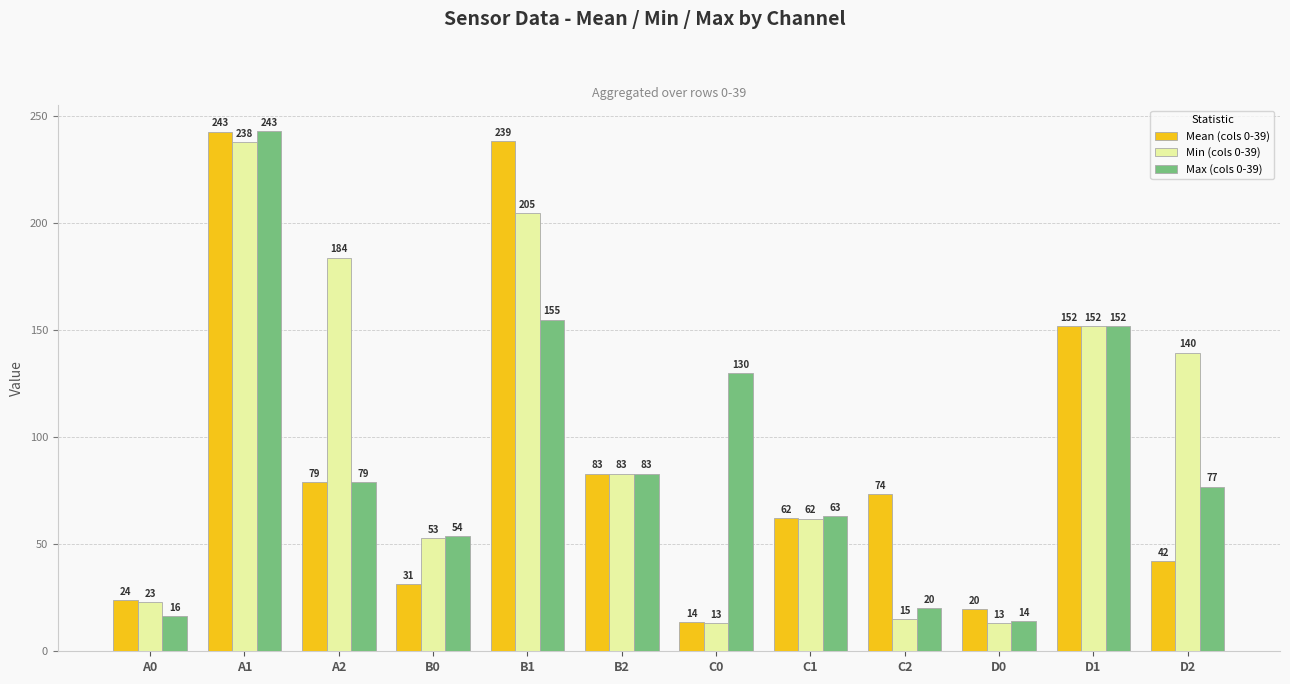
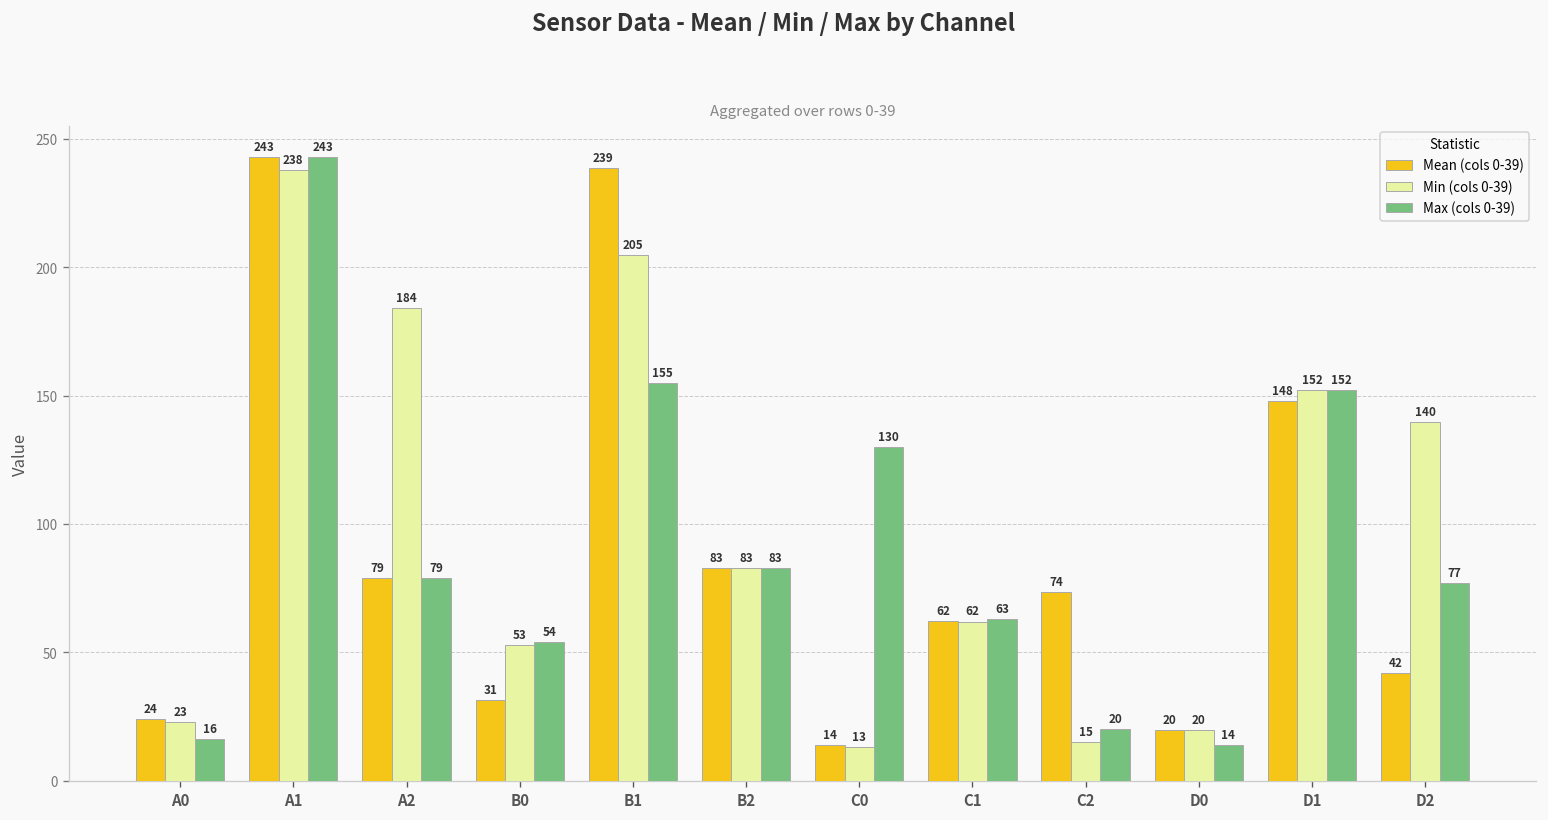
  {
    "Mean (cols 0-39)": {
      "A0": 24,
      "A1": 243,
      "A2": 79,
      "B0": 31,
      "B1": 239,
      "B2": 83,
      "C0": 14,
      "C1": 62,
      "C2": 74,
      "D0": 20,
-     "D1": 152,
+     "D1": 148,
      "D2": 42
    },
    "Min (cols 0-39)": {
      "A0": 23,
      "A1": 238,
      "A2": 184,
      "B0": 53,
      "B1": 205,
      "B2": 83,
      "C0": 13,
      "C1": 62,
      "C2": 15,
-     "D0": 13,
+     "D0": 20,
      "D1": 152,
      "D2": 140
    },
    "Max (cols 0-39)": {
      "A0": 16,
      "A1": 243,
      "A2": 79,
      "B0": 54,
      "B1": 155,
      "B2": 83,
      "C0": 130,
      "C1": 63,
      "C2": 20,
      "D0": 14,
      "D1": 152,
      "D2": 77
    }
  }
